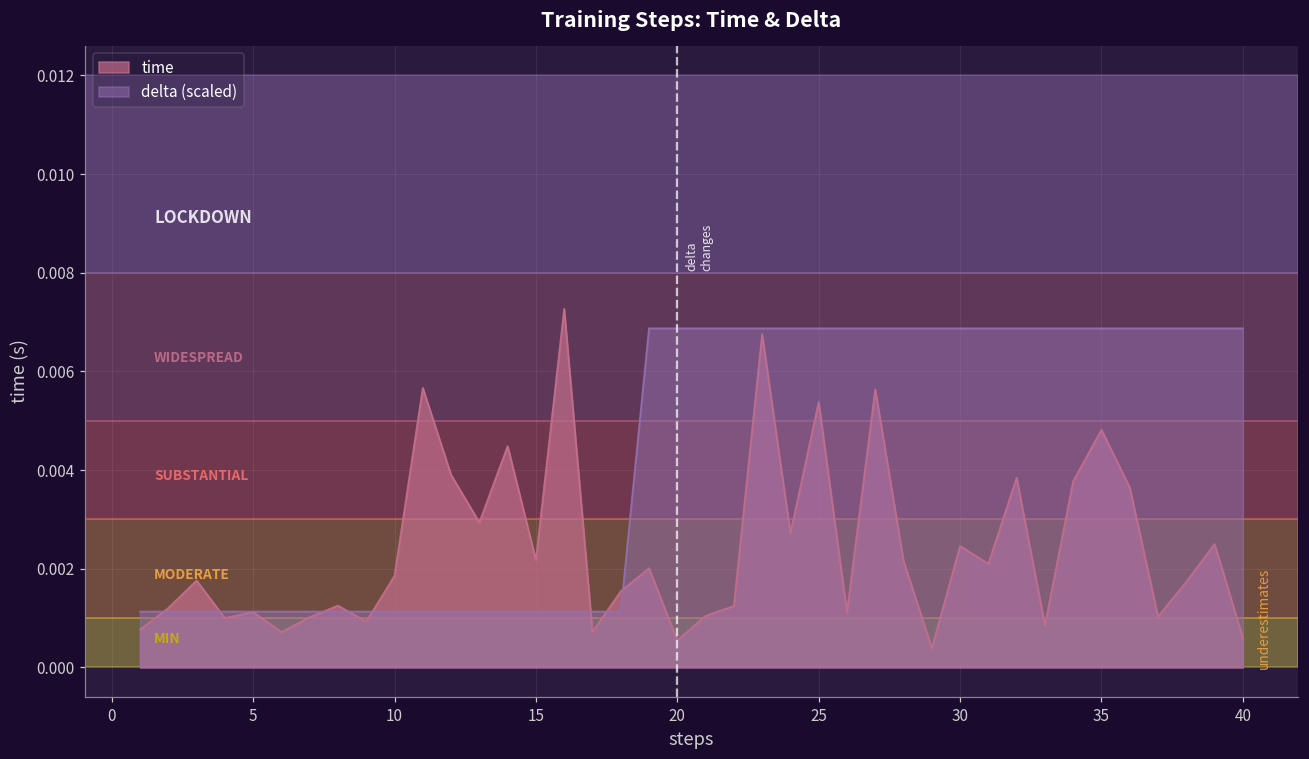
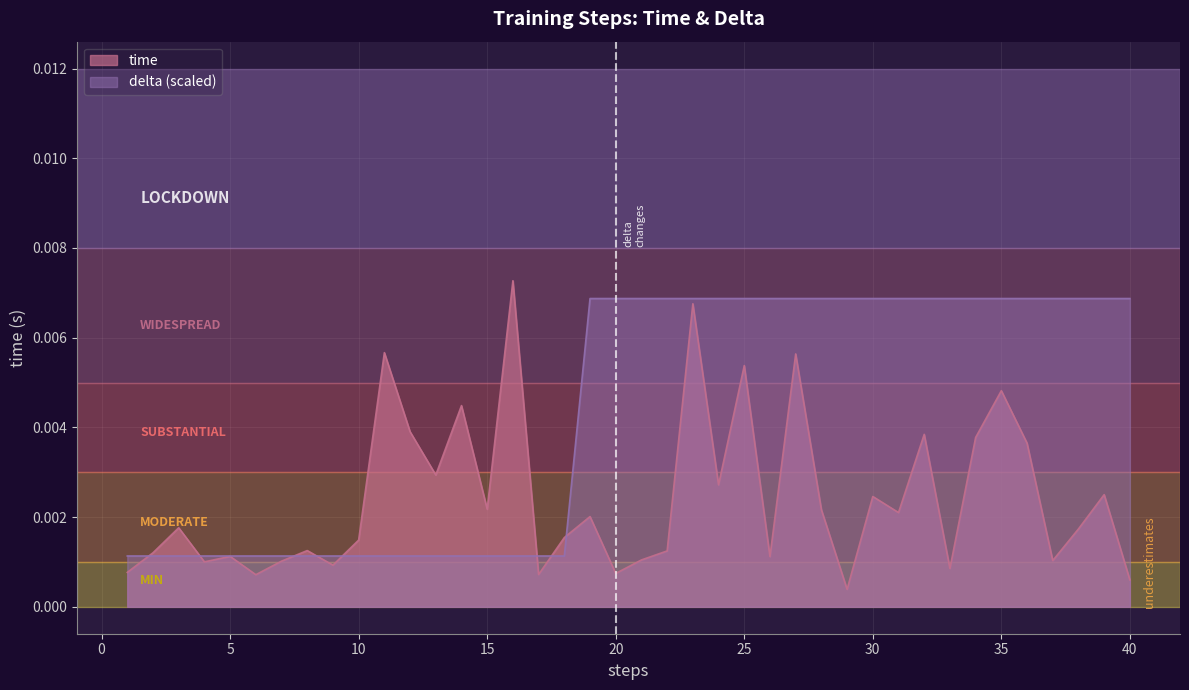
  {
    "time": {
-     "10": 0.0019,
+     "10": 0.0015,
      "15": 0.0022,
-     "20": 0.0005,
+     "20": 0.0007,
      "25": 0.0054,
      "30": 0.0025,
      "35": 0.0048,
      "40": 0.0006
    },
    "delta (scaled)": {
      "10": 0.0011,
      "15": 0.0011,
      "20": 0.0069,
      "25": 0.0069,
      "30": 0.0069,
      "35": 0.0069,
      "40": 0.0069
    }
  }
